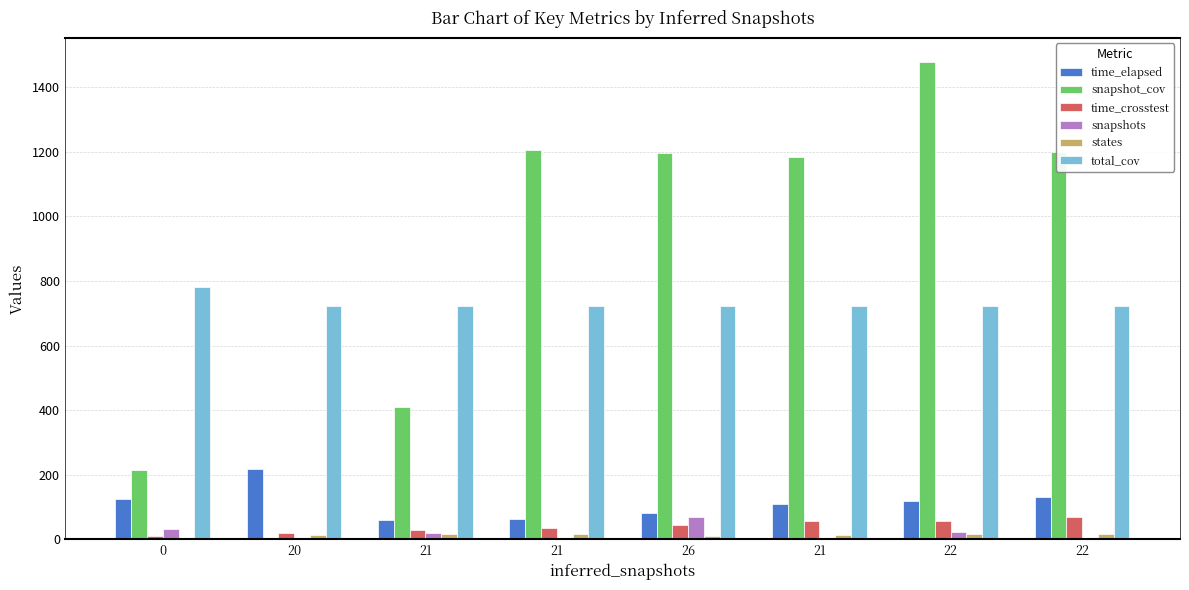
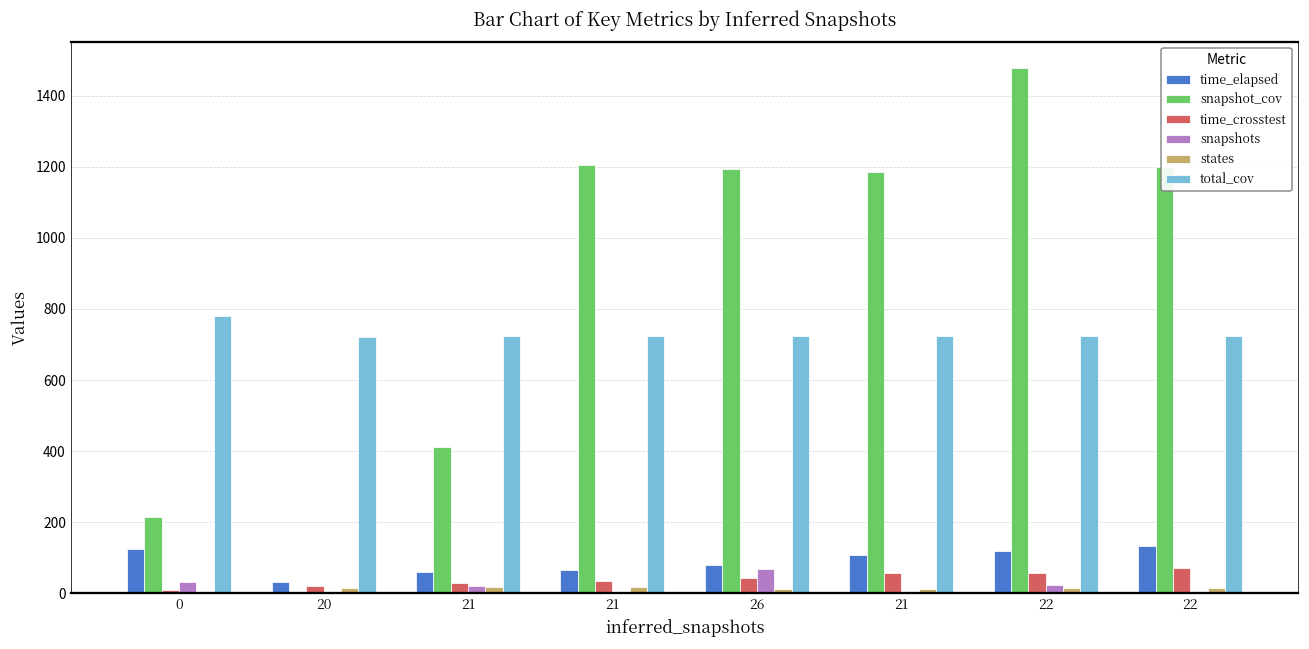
  {
    "time_elapsed": {
      "0": 120,
-     "20": 220,
+     "20": 30,
      "26": 80
    },
    "snapshot_cov": {
      "0": 220,
      "20": 0,
      "26": 1200
    },
    "time_crosstest": {
      "0": 10,
      "20": 20,
      "26": 40
    },
    "snapshots": {
      "0": 30,
      "26": 70
    },
    "states": {
      "0": 0,
      "20": 10,
      "26": 10
    },
    "total_cov": {
      "0": 780,
      "20": 720,
      "26": 720
    }
  }
